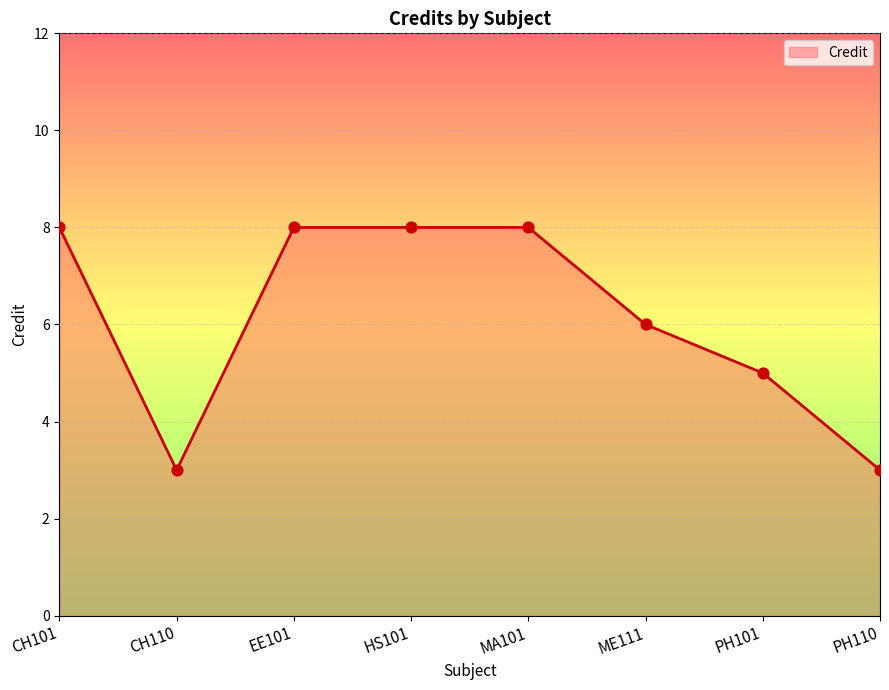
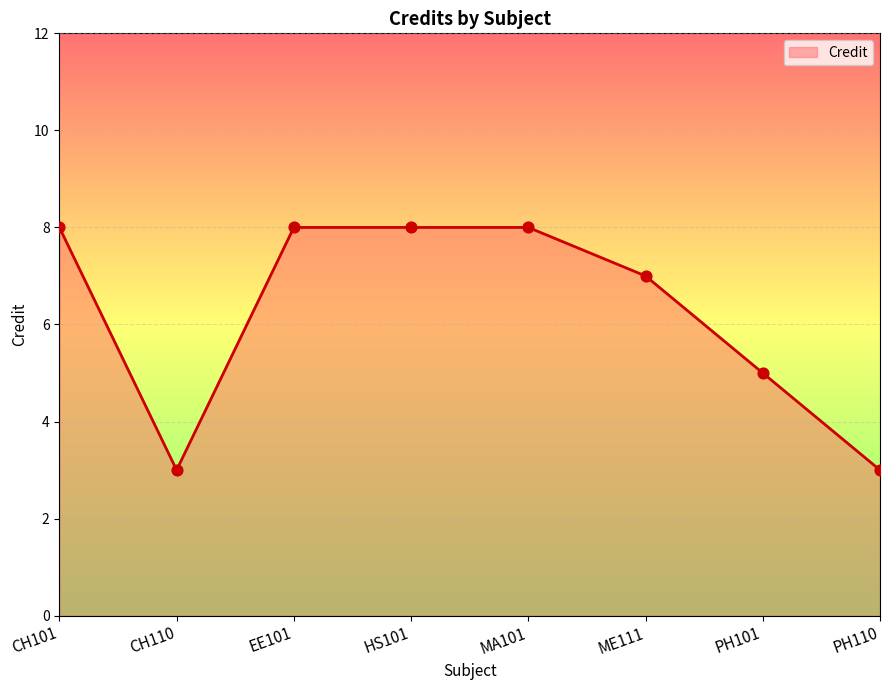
  {
    "CH101": 8,
    "CH110": 3,
    "EE101": 8,
    "HS101": 8,
    "MA101": 8,
-   "ME111": 6,
+   "ME111": 7,
    "PH101": 5,
    "PH110": 3
  }
